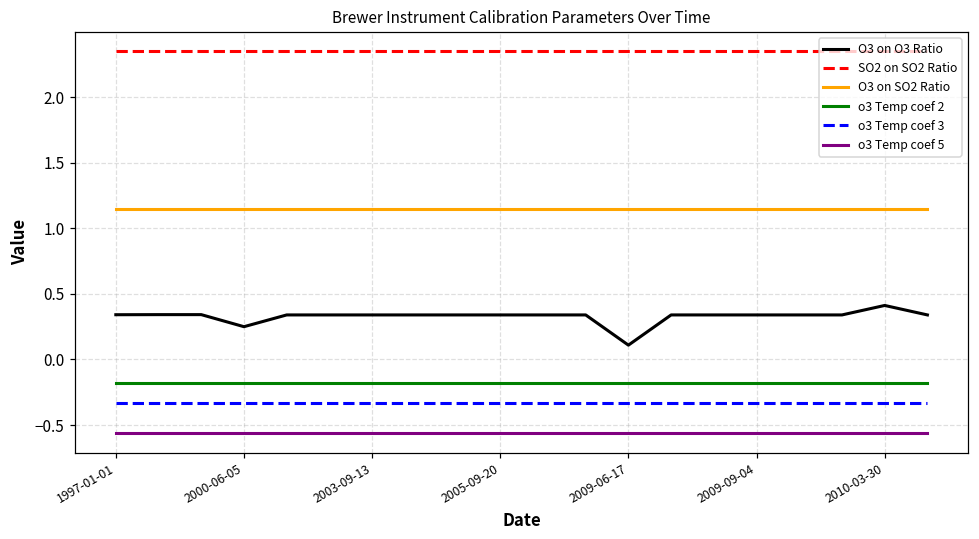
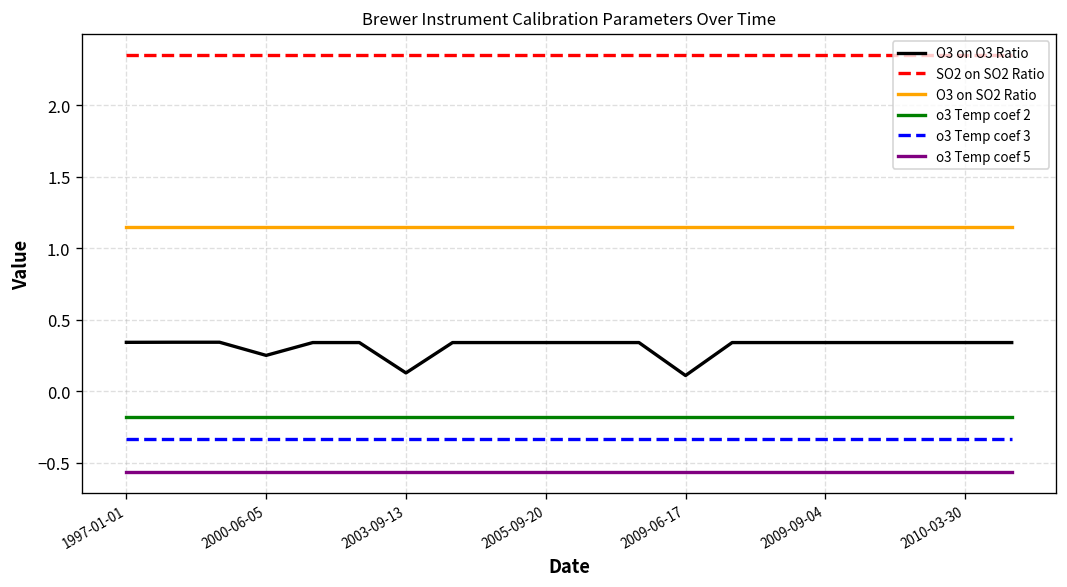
  {
    "O3 on O3 Ratio": {
      "1997-01-01": 0.34,
      "2000-06-05": 0.25,
-     "2003-09-13": 0.34,
+     "2003-09-13": 0.13,
      "2005-09-20": 0.34,
      "2009-06-17": 0.11,
      "2009-09-04": 0.34,
-     "2010-03-30": 0.41
+     "2010-03-30": 0.34
    },
    "SO2 on SO2 Ratio": {
      "1997-01-01": 2.35,
      "2000-06-05": 2.35,
      "2003-09-13": 2.35,
      "2005-09-20": 2.35,
      "2009-06-17": 2.35,
      "2009-09-04": 2.35
    },
    "O3 on SO2 Ratio": {
      "1997-01-01": 1.15,
      "2000-06-05": 1.15,
      "2003-09-13": 1.15,
      "2005-09-20": 1.15,
      "2009-06-17": 1.15,
      "2009-09-04": 1.15,
      "2010-03-30": 1.15
    },
    "o3 Temp coef 2": {
      "1997-01-01": -0.18,
      "2000-06-05": -0.18,
      "2003-09-13": -0.18,
      "2005-09-20": -0.18,
      "2009-06-17": -0.18,
      "2009-09-04": -0.18,
      "2010-03-30": -0.18
    },
    "o3 Temp coef 3": {
      "1997-01-01": -0.33,
      "2000-06-05": -0.33,
      "2003-09-13": -0.33,
      "2005-09-20": -0.33,
      "2009-06-17": -0.33,
      "2009-09-04": -0.33,
      "2010-03-30": -0.33
    },
    "o3 Temp coef 5": {
      "1997-01-01": -0.56,
      "2000-06-05": -0.56,
      "2003-09-13": -0.56,
      "2005-09-20": -0.56,
      "2009-06-17": -0.56,
      "2009-09-04": -0.56,
      "2010-03-30": -0.56
    }
  }
